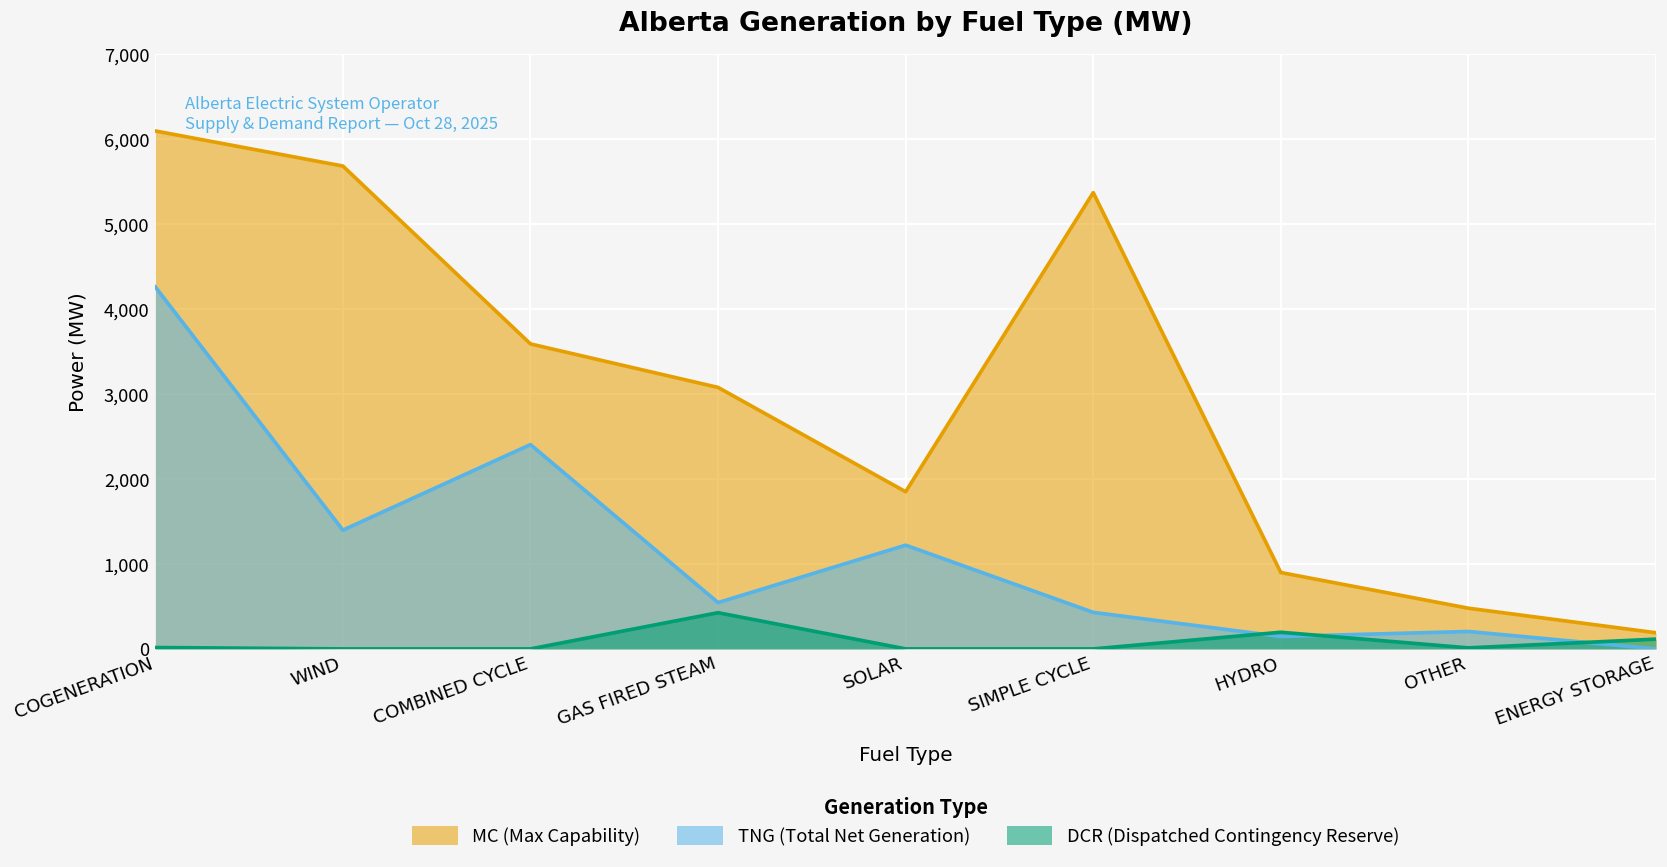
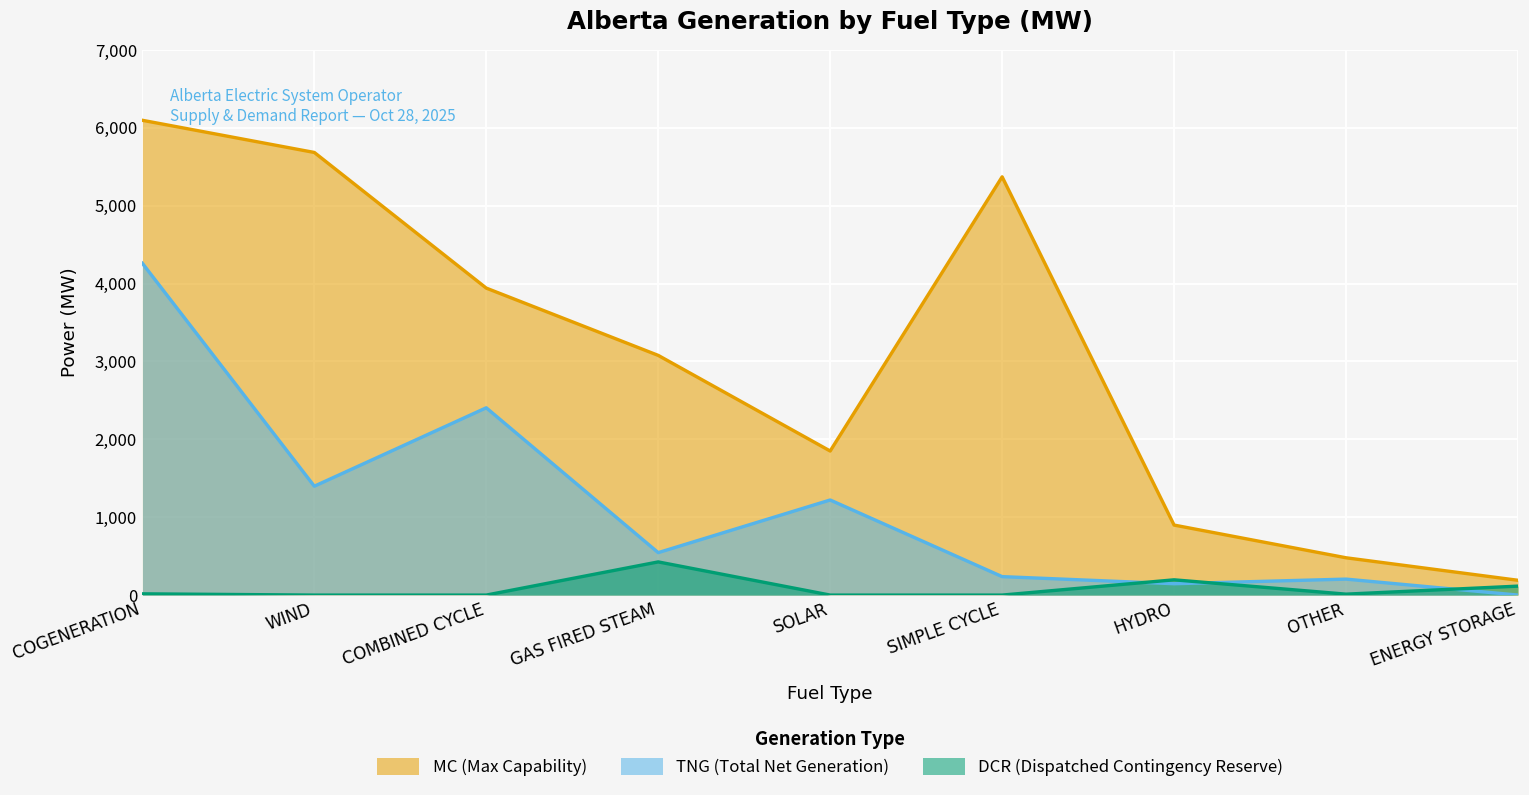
  {
    "MC (Max Capability)": {
      "WIND": "5,700",
-     "COMBINED CYCLE": "3,600",
+     "COMBINED CYCLE": "3,900",
      "GAS FIRED STEAM": "3,100",
      "SOLAR": "1,900",
      "SIMPLE CYCLE": "5,400",
      "HYDRO": "900",
      "OTHER": "500",
      "ENERGY STORAGE": "200"
    },
    "TNG (Total Net Generation)": {
      "COGENERATION": "4,300",
      "WIND": "1,400",
      "COMBINED CYCLE": "2,400",
      "GAS FIRED STEAM": "500",
      "SOLAR": "1,200",
-     "SIMPLE CYCLE": "400",
+     "SIMPLE CYCLE": "200",
      "HYDRO": "100",
      "OTHER": "200",
      "ENERGY STORAGE": "0"
    },
    "DCR (Dispatched Contingency Reserve)": {
      "COGENERATION": "0",
      "WIND": "0",
      "COMBINED CYCLE": "0",
      "GAS FIRED STEAM": "400",
      "SOLAR": "0",
      "SIMPLE CYCLE": "0",
      "HYDRO": "200",
      "OTHER": "0",
      "ENERGY STORAGE": "100"
    }
  }
